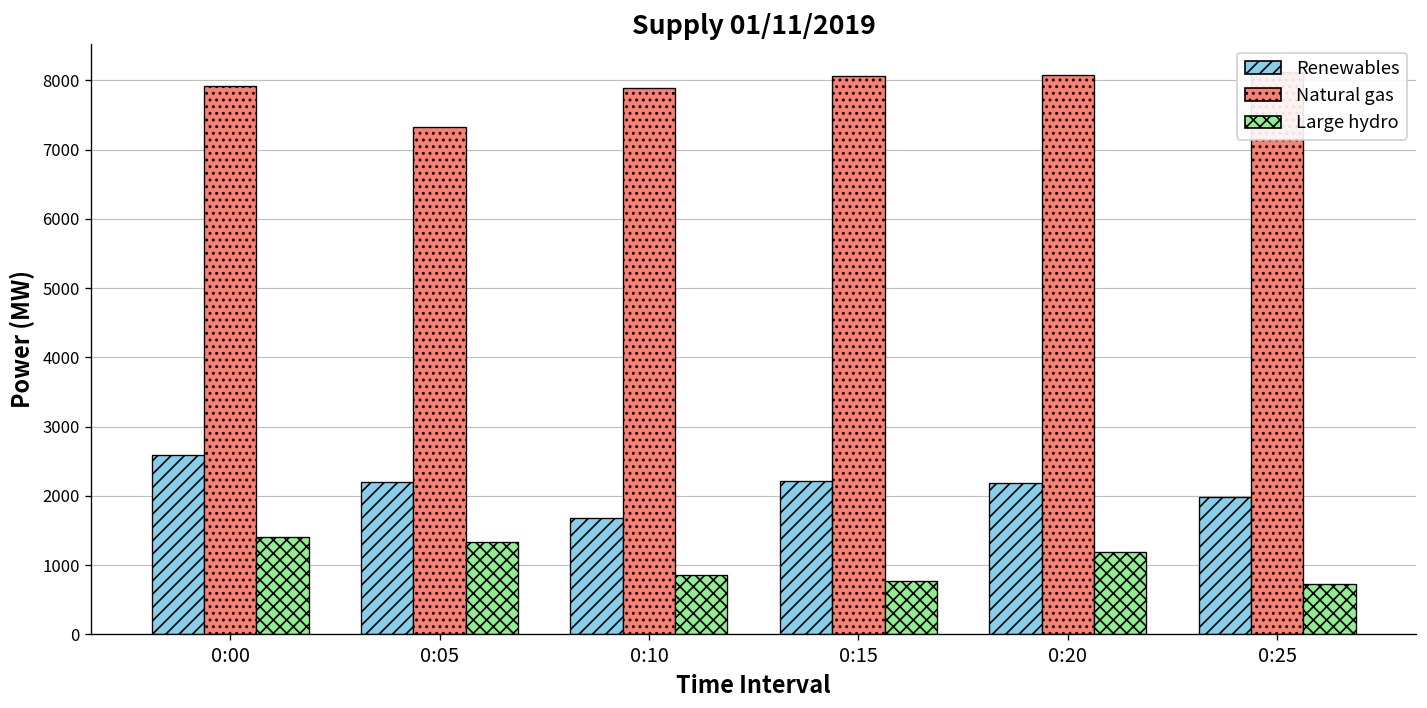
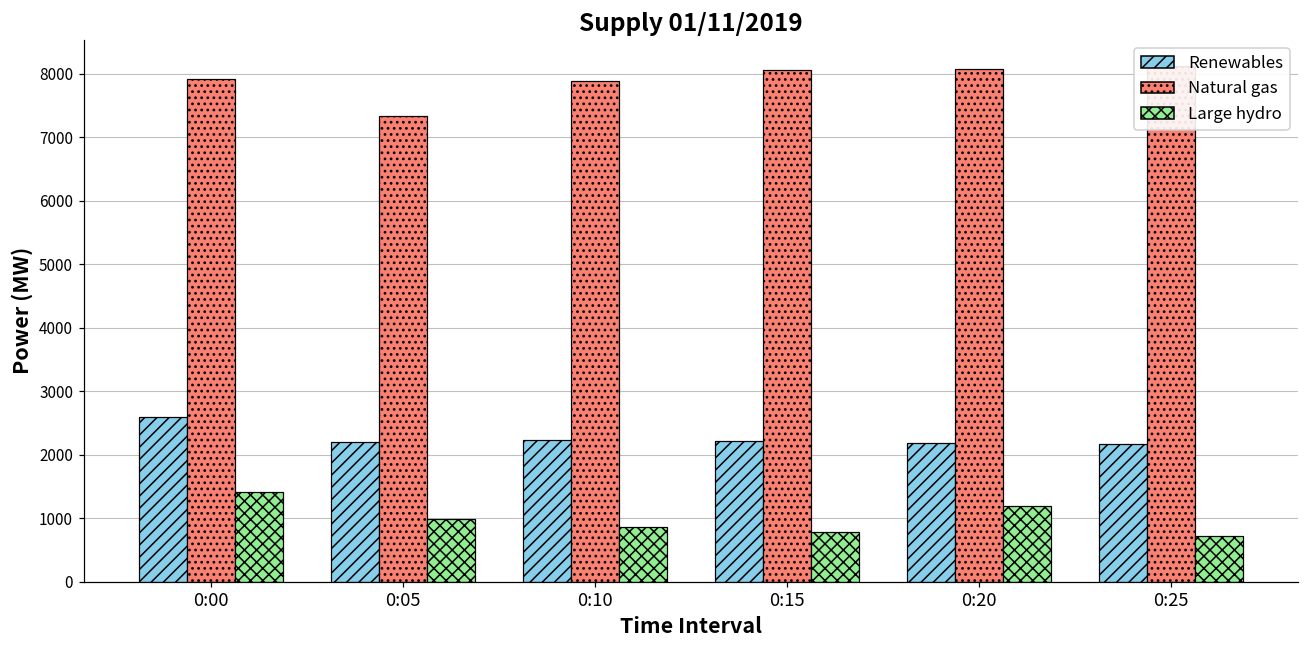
  {
    "Renewables": {
      "0:00": 2600,
      "0:05": 2200,
-     "0:10": 1700,
+     "0:10": 2200,
      "0:15": 2200,
      "0:20": 2200,
-     "0:25": 2000
+     "0:25": 2200
    },
    "Natural gas": {
      "0:00": 7900,
      "0:05": 7300,
      "0:10": 7900,
      "0:15": 8100,
      "0:20": 8100
    },
    "Large hydro": {
      "0:00": 1400,
-     "0:05": 1300,
+     "0:05": 1000,
      "0:10": 900,
      "0:15": 800,
      "0:20": 1200,
      "0:25": 700
    }
  }
